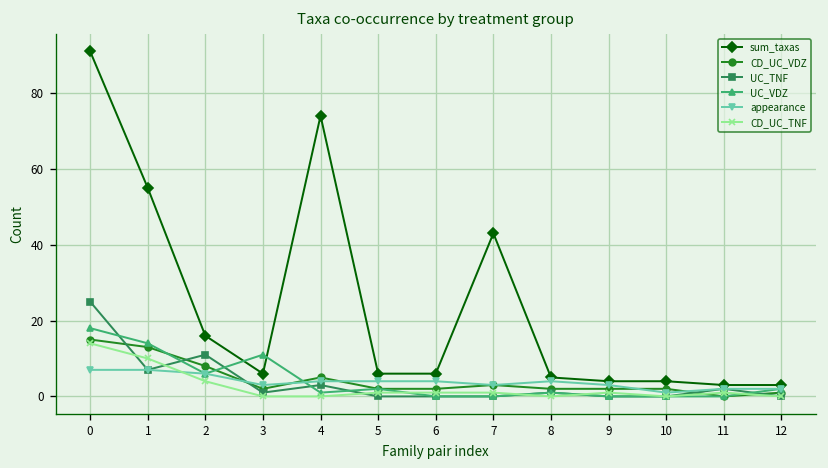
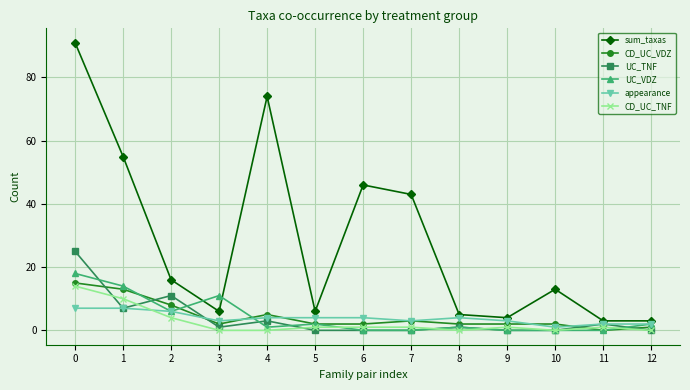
  {
    "sum_taxas": {
      "0": 91,
      "1": 55,
      "2": 16,
      "3": 6,
      "4": 74,
      "5": 6,
-     "6": 6,
+     "6": 46,
      "7": 43,
      "8": 5,
      "9": 4,
-     "10": 4,
+     "10": 13,
      "11": 3,
      "12": 3
    }
  }
